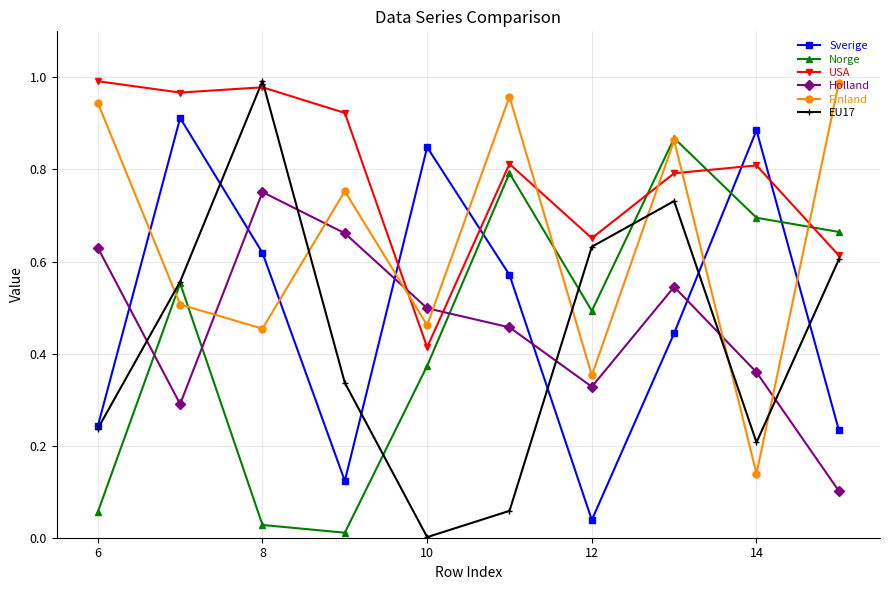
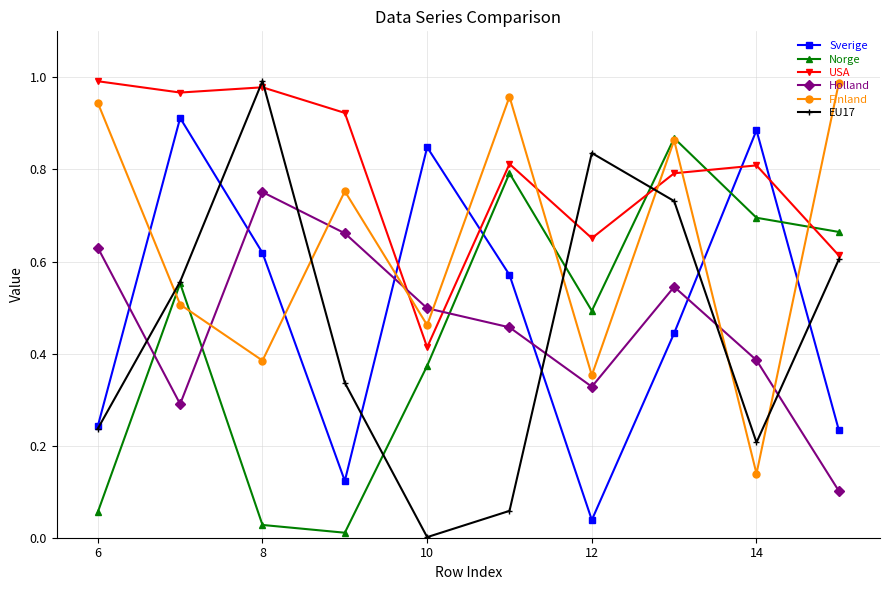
  {
    "Sverige": {
      "8": 0.62,
      "10": 0.85,
      "12": 0.04,
      "14": 0.89
    },
    "Norge": {
      "6": 0.06,
      "8": 0.03,
      "10": 0.37,
      "12": 0.49,
      "14": 0.70
    },
    "USA": {
      "6": 0.99,
      "8": 0.98,
      "10": 0.41,
      "12": 0.65,
      "14": 0.81
    },
    "Holland": {
      "6": 0.63,
      "8": 0.75,
      "10": 0.50,
      "12": 0.33,
-     "14": 0.36
+     "14": 0.39
    },
    "Finland": {
      "6": 0.94,
-     "8": 0.45,
+     "8": 0.38,
      "10": 0.46,
      "12": 0.35,
      "14": 0.14
    },
    "EU17": {
      "8": 0.99,
      "10": 0.00,
-     "12": 0.63,
+     "12": 0.84,
      "14": 0.21
    }
  }
